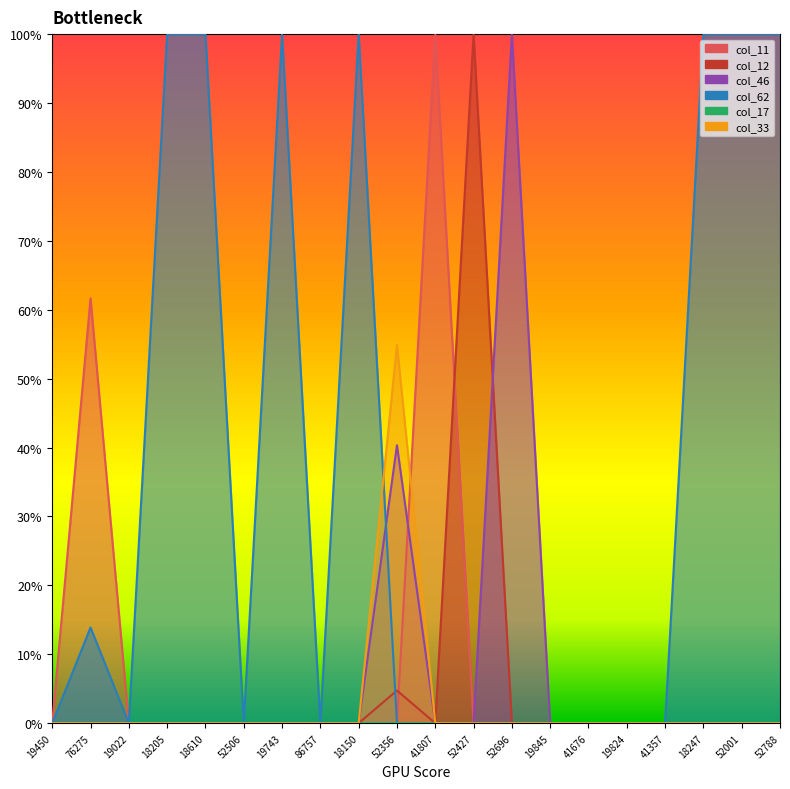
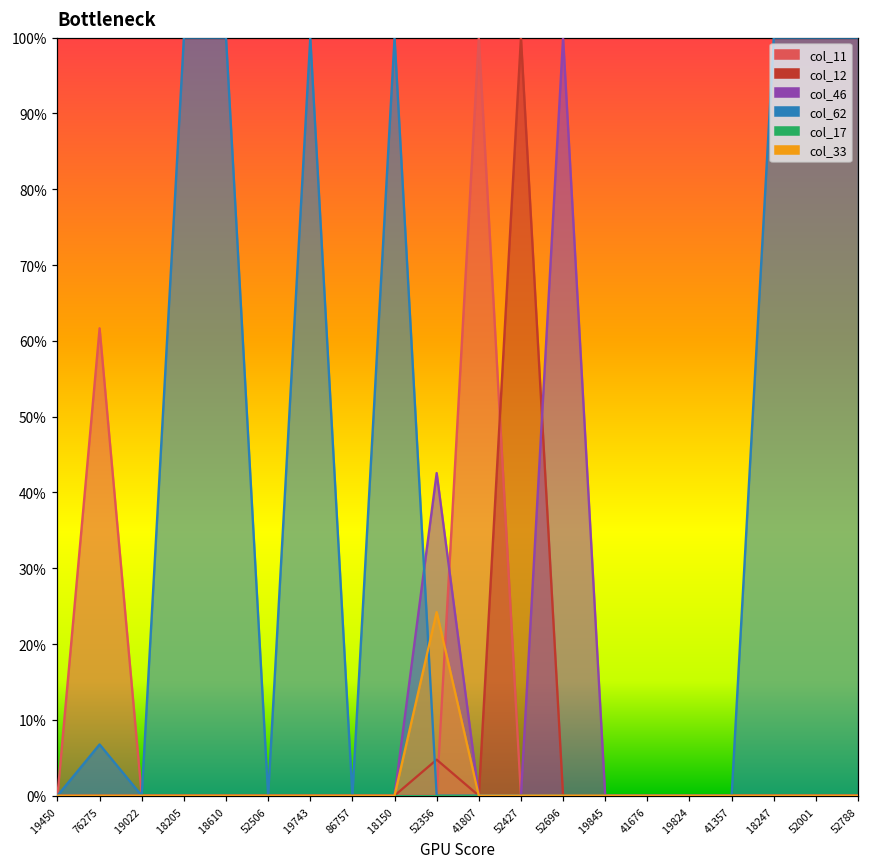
  {
    "col_46": {
-     "52356": "40%",
+     "52356": "43%",
      "52696": "100%"
    },
    "col_62": {
-     "76275": "14%",
+     "76275": "7%",
      "18205": "100%",
      "18610": "100%",
      "19743": "100%",
      "18150": "100%",
      "18247": "100%",
      "52001": "100%",
      "52788": "100%"
    },
    "col_33": {
-     "52356": "55%"
+     "52356": "24%"
    }
  }
